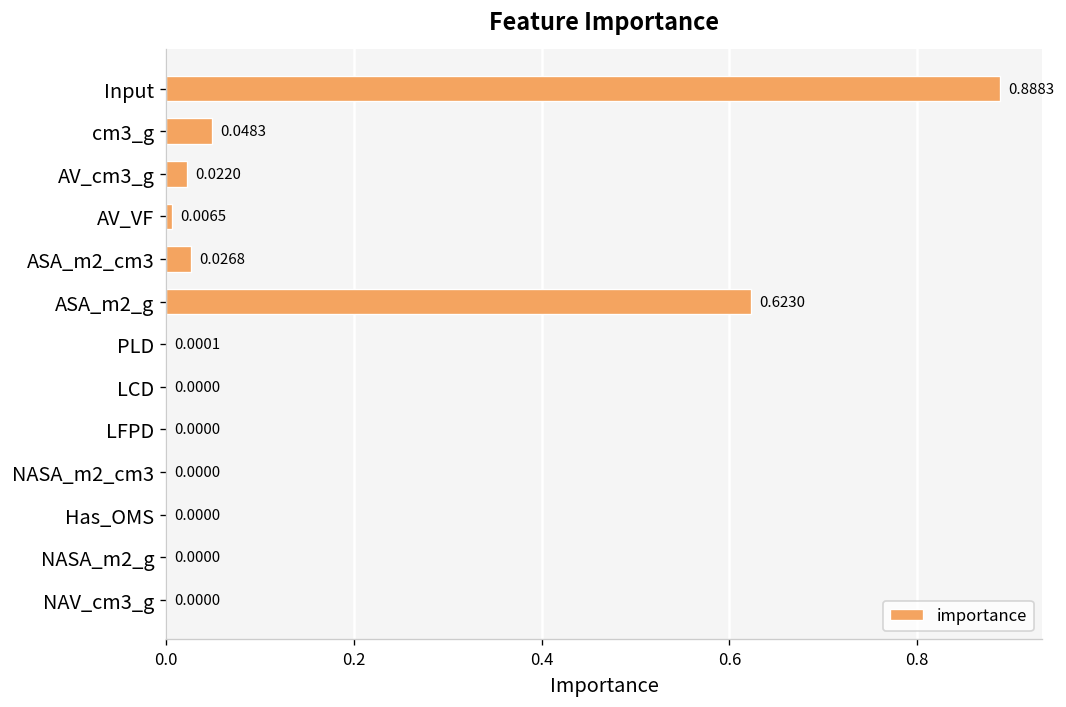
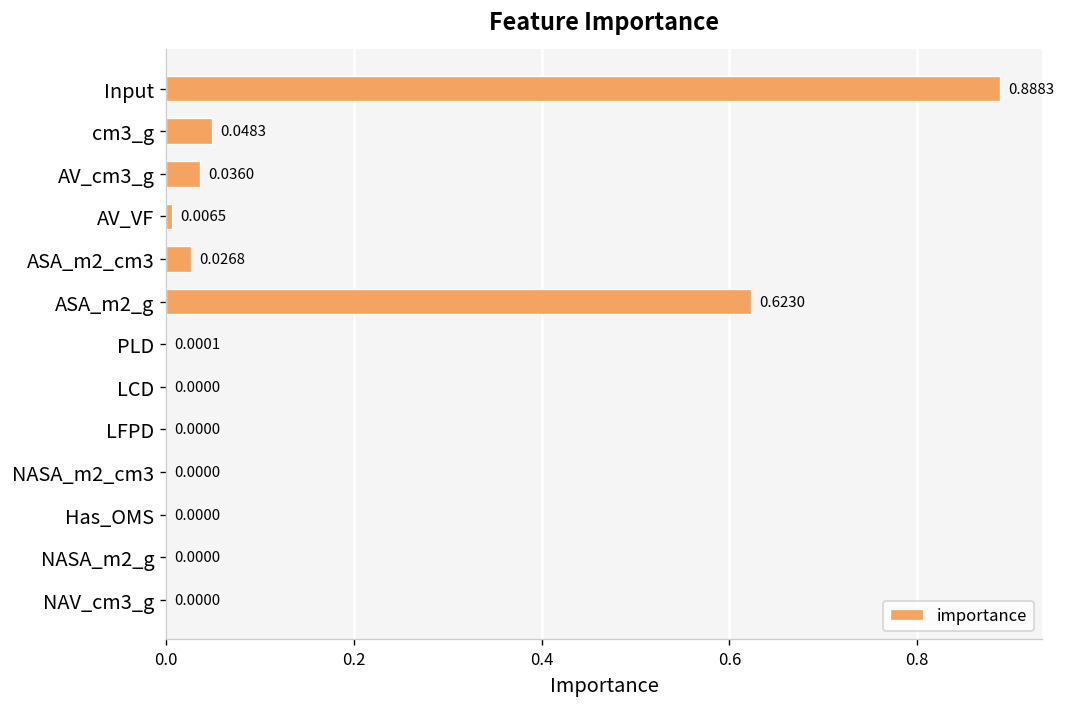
  {
    "Input": 0.8883,
    "cm3_g": 0.0483,
-   "AV_cm3_g": 0.0220,
+   "AV_cm3_g": 0.0360,
    "AV_VF": 0.0065,
    "ASA_m2_cm3": 0.0268,
    "ASA_m2_g": 0.6230,
    "PLD": 0.0001,
    "LCD": 0.0000,
    "LFPD": 0.0000,
    "NASA_m2_cm3": 0.0000,
    "Has_OMS": 0.0000,
    "NASA_m2_g": 0.0000,
    "NAV_cm3_g": 0.0000
  }
